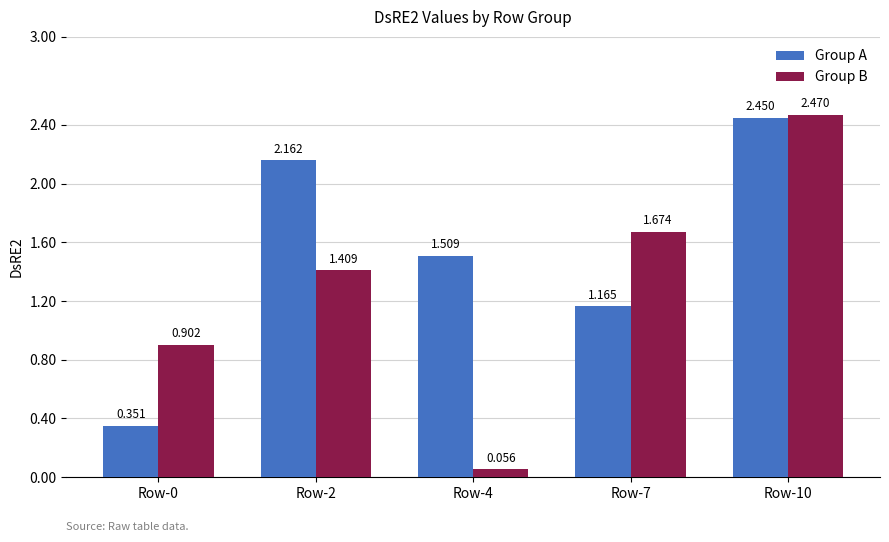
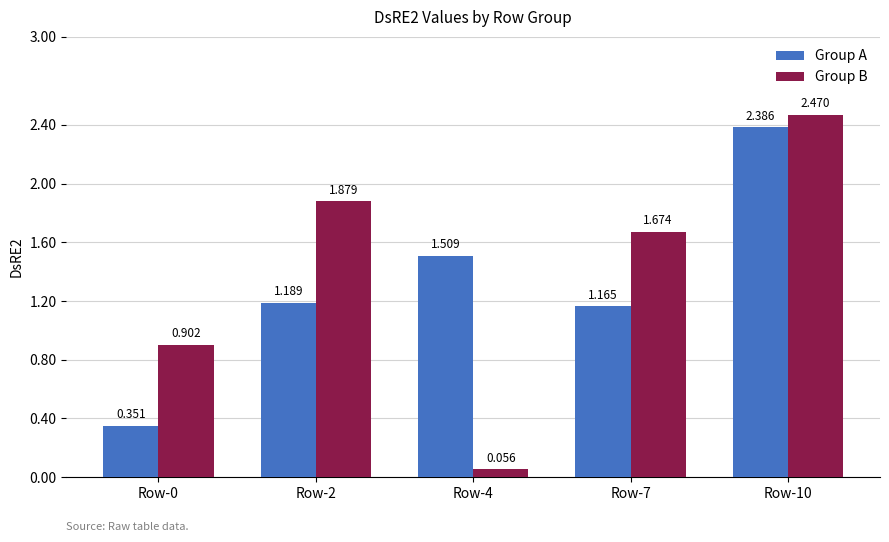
  {
    "Group A": {
      "Row-0": 0.351,
-     "Row-2": 2.162,
+     "Row-2": 1.189,
      "Row-4": 1.509,
      "Row-7": 1.165,
-     "Row-10": 2.450
+     "Row-10": 2.386
    },
    "Group B": {
      "Row-0": 0.902,
-     "Row-2": 1.409,
+     "Row-2": 1.879,
      "Row-4": 0.056,
      "Row-7": 1.674,
      "Row-10": 2.470
    }
  }
